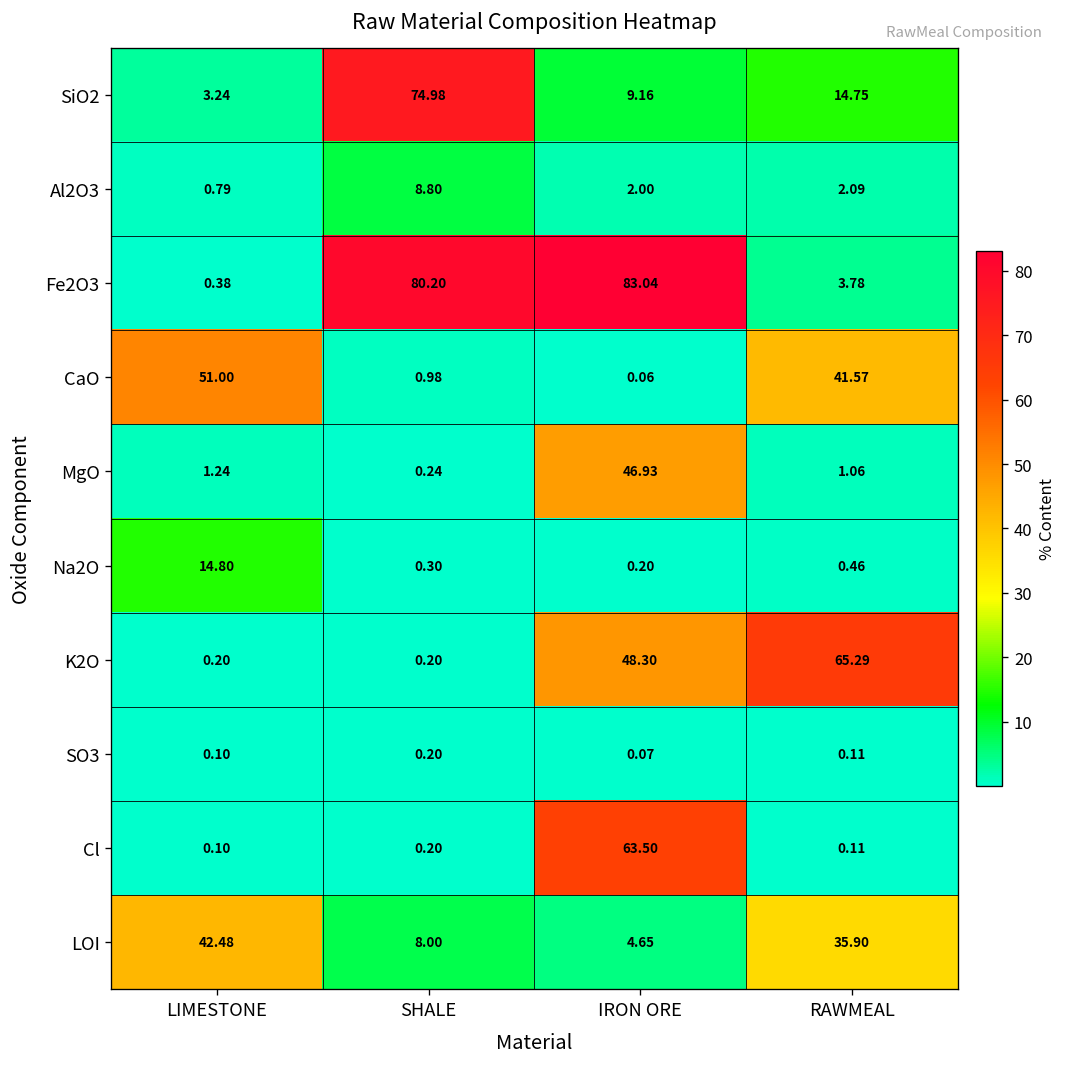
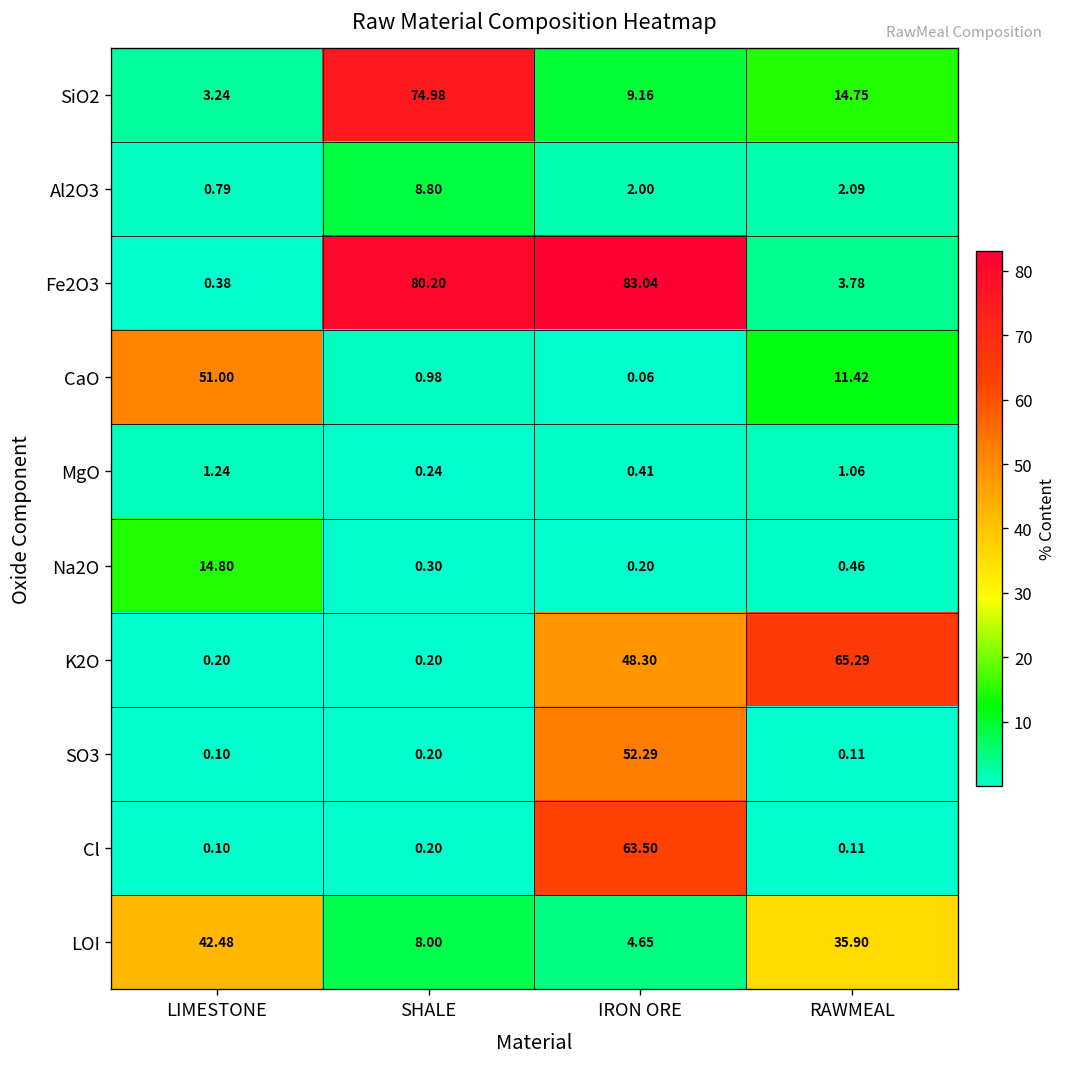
  {
    "SiO2": {
      "LIMESTONE": 3.24,
      "SHALE": 74.98,
      "IRON ORE": 9.16,
      "RAWMEAL": 14.75
    },
    "Al2O3": {
      "LIMESTONE": 0.79,
      "SHALE": 8.80,
      "IRON ORE": 2.00,
      "RAWMEAL": 2.09
    },
    "Fe2O3": {
      "LIMESTONE": 0.38,
      "SHALE": 80.20,
      "IRON ORE": 83.04,
      "RAWMEAL": 3.78
    },
    "CaO": {
      "LIMESTONE": 51.00,
      "SHALE": 0.98,
      "IRON ORE": 0.06,
-     "RAWMEAL": 41.57
+     "RAWMEAL": 11.42
    },
    "MgO": {
      "LIMESTONE": 1.24,
      "SHALE": 0.24,
-     "IRON ORE": 46.93,
+     "IRON ORE": 0.41,
      "RAWMEAL": 1.06
    },
    "Na2O": {
      "LIMESTONE": 14.80,
      "SHALE": 0.30,
      "IRON ORE": 0.20,
      "RAWMEAL": 0.46
    },
    "K2O": {
      "LIMESTONE": 0.20,
      "SHALE": 0.20,
      "IRON ORE": 48.30,
      "RAWMEAL": 65.29
    },
    "SO3": {
      "LIMESTONE": 0.10,
      "SHALE": 0.20,
-     "IRON ORE": 0.07,
+     "IRON ORE": 52.29,
      "RAWMEAL": 0.11
    },
    "Cl": {
      "LIMESTONE": 0.10,
      "SHALE": 0.20,
      "IRON ORE": 63.50,
      "RAWMEAL": 0.11
    },
    "LOI": {
      "LIMESTONE": 42.48,
      "SHALE": 8.00,
      "IRON ORE": 4.65,
      "RAWMEAL": 35.90
    }
  }
